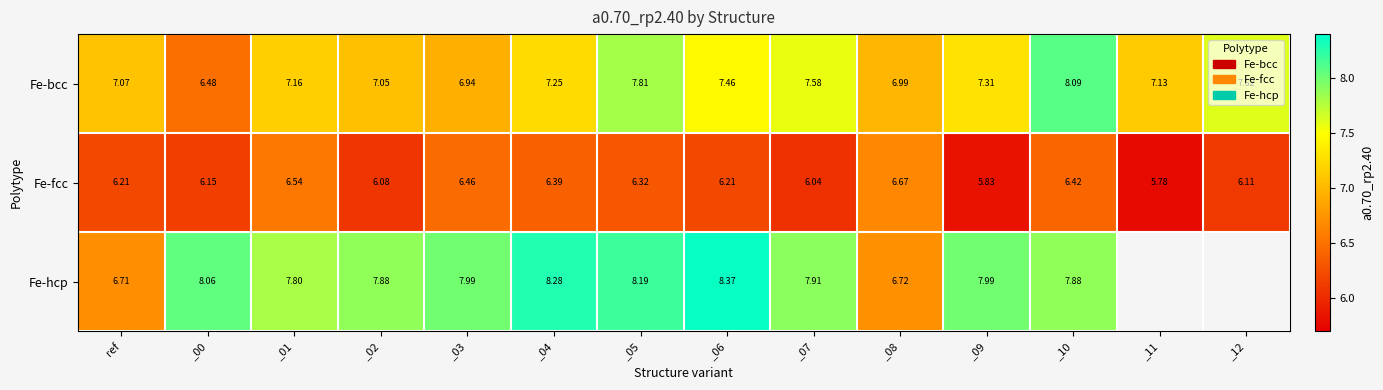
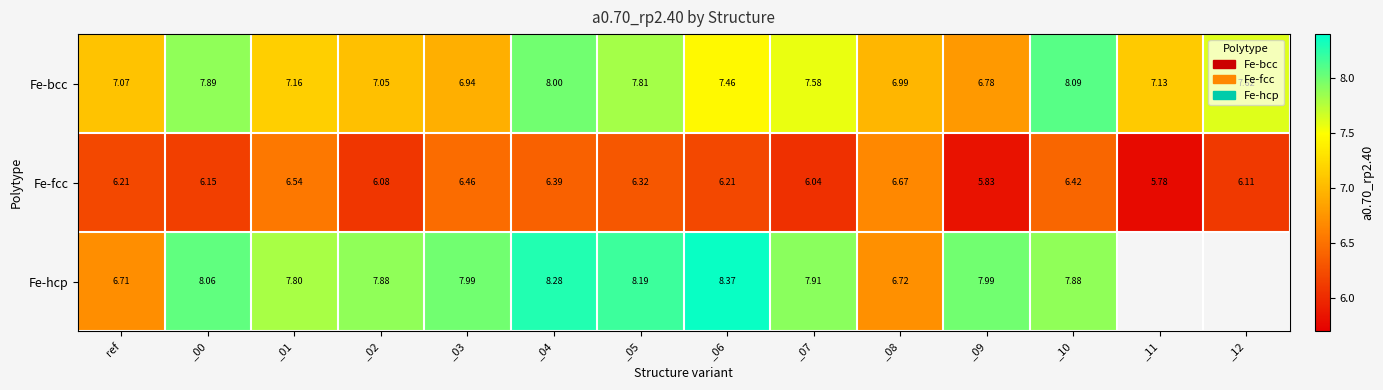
  {
    "Fe-bcc": {
      "ref": 7.07,
-     "_00": 6.48,
+     "_00": 7.89,
      "_01": 7.16,
      "_02": 7.05,
      "_03": 6.94,
-     "_04": 7.25,
+     "_04": 8.00,
      "_05": 7.81,
      "_06": 7.46,
      "_07": 7.58,
      "_08": 6.99,
-     "_09": 7.31,
+     "_09": 6.78,
      "_10": 8.09,
      "_11": 7.13
    },
    "Fe-fcc": {
      "ref": 6.21,
      "_00": 6.15,
      "_01": 6.54,
      "_02": 6.08,
      "_03": 6.46,
      "_04": 6.39,
      "_05": 6.32,
      "_06": 6.21,
      "_07": 6.04,
      "_08": 6.67,
      "_09": 5.83,
      "_10": 6.42,
      "_11": 5.78,
      "_12": 6.11
    },
    "Fe-hcp": {
      "ref": 6.71,
      "_00": 8.06,
      "_01": 7.80,
      "_02": 7.88,
      "_03": 7.99,
      "_04": 8.28,
      "_05": 8.19,
      "_06": 8.37,
      "_07": 7.91,
      "_08": 6.72,
      "_09": 7.99,
      "_10": 7.88
    }
  }
